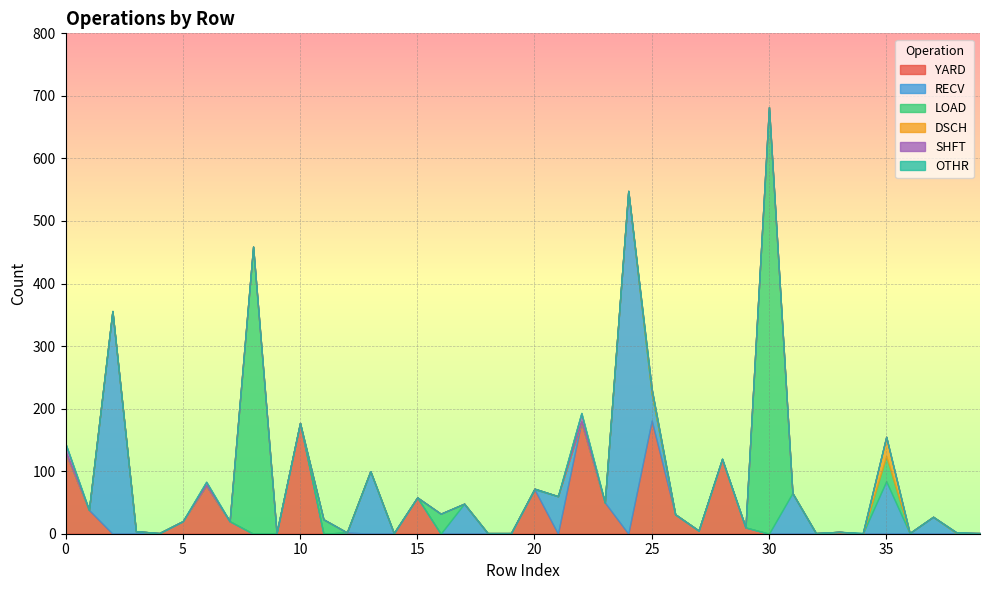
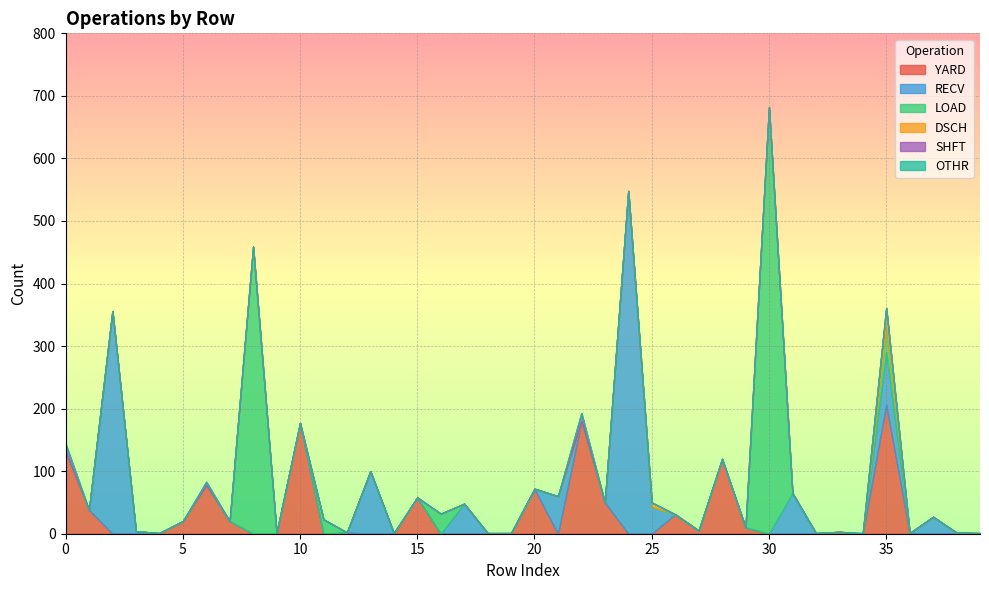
  {
    "YARD": {
-     "25": 180,
-     "35": 0
+     "25": 0,
+     "35": 210
    },
    "RECV": {
      "35": 80
    }
  }
